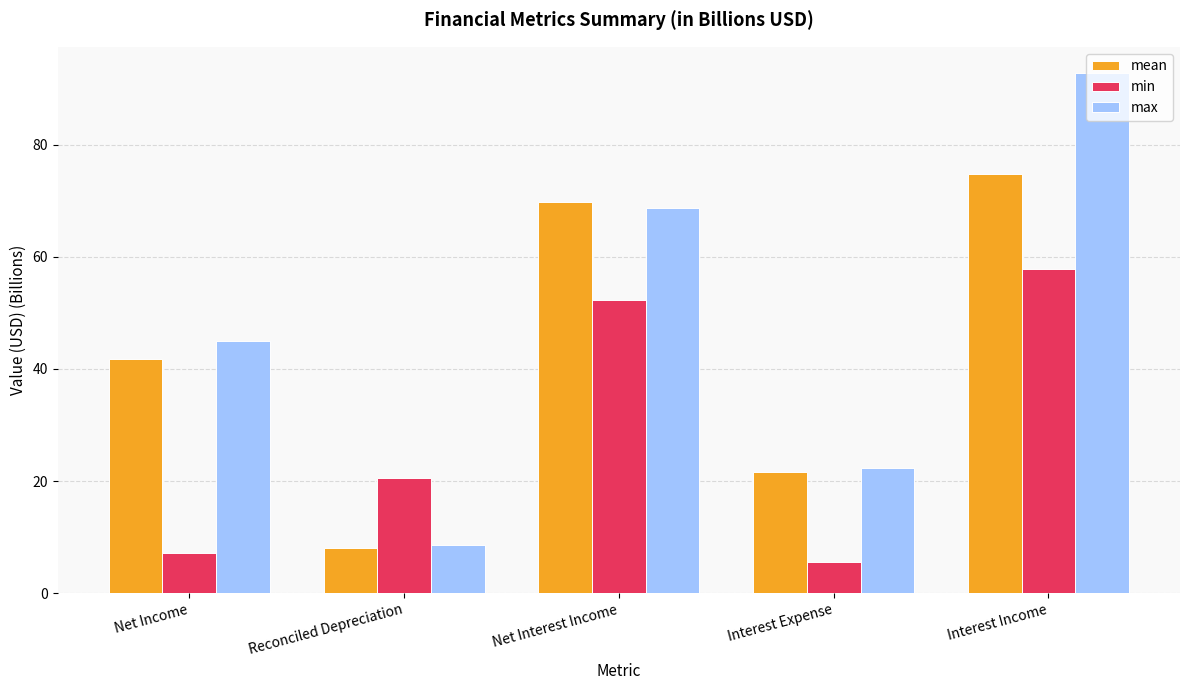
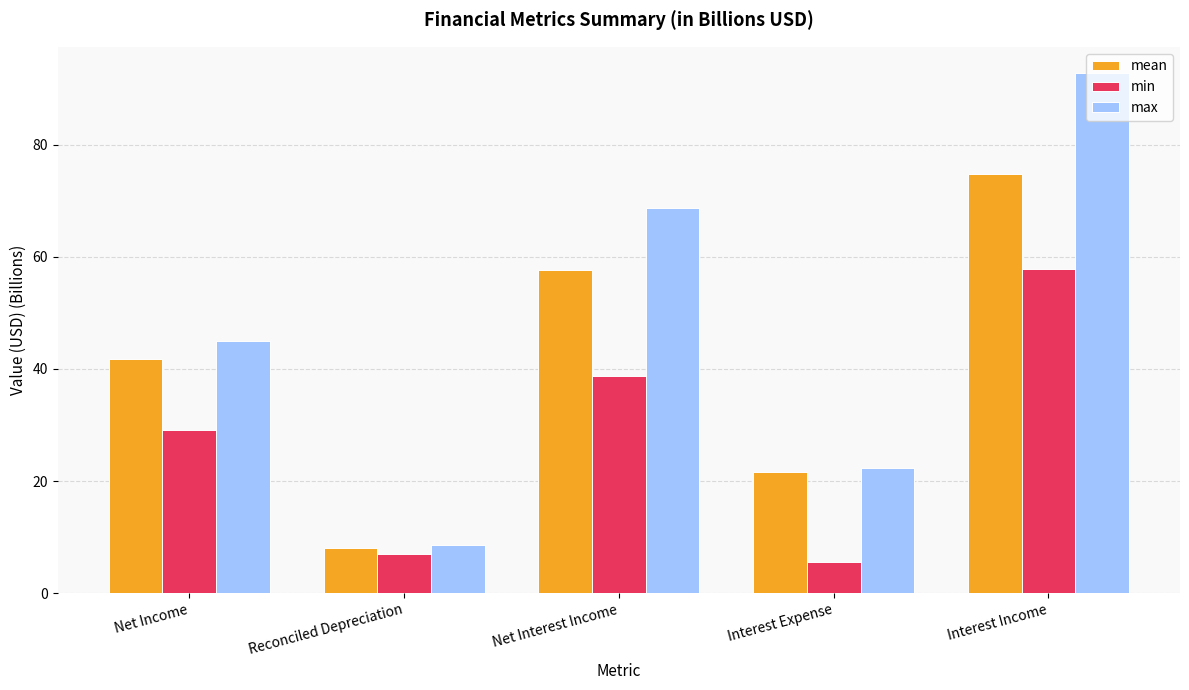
  {
    "mean": {
      "Net Income": 42,
      "Reconciled Depreciation": 8,
-     "Net Interest Income": 70,
+     "Net Interest Income": 58,
      "Interest Expense": 22,
      "Interest Income": 75
    },
    "min": {
-     "Net Income": 7,
-     "Reconciled Depreciation": 20,
-     "Net Interest Income": 52,
+     "Net Income": 29,
+     "Reconciled Depreciation": 7,
+     "Net Interest Income": 39,
      "Interest Expense": 6,
      "Interest Income": 58
    },
    "max": {
      "Net Income": 45,
      "Reconciled Depreciation": 9,
      "Net Interest Income": 69,
      "Interest Expense": 22
    }
  }
